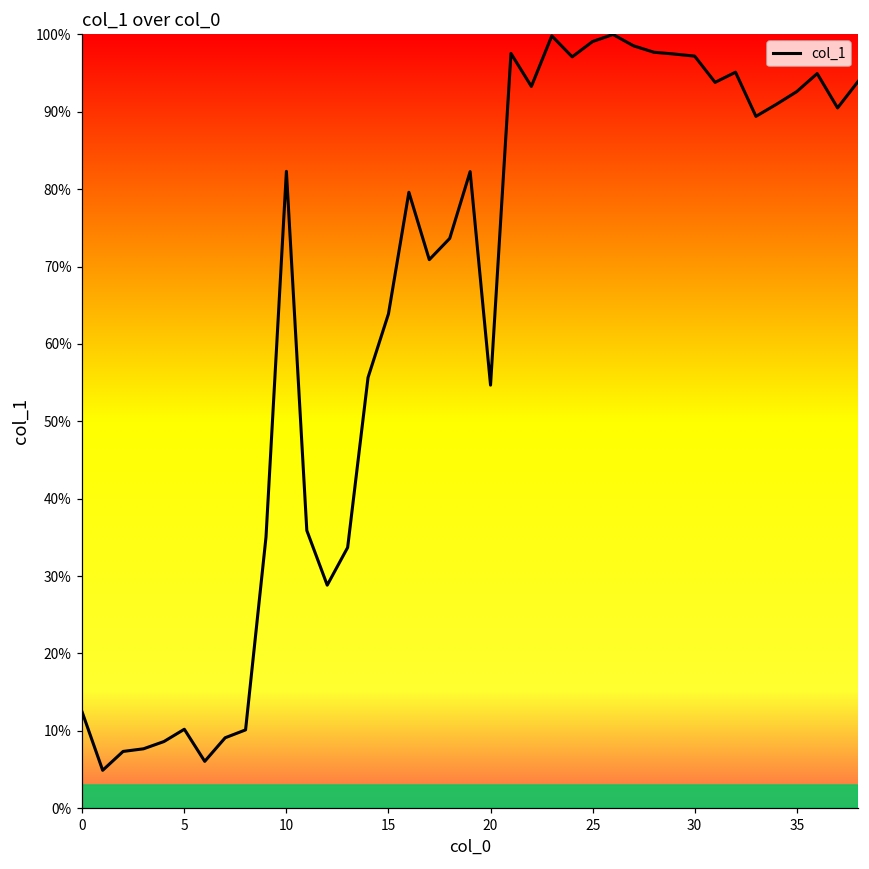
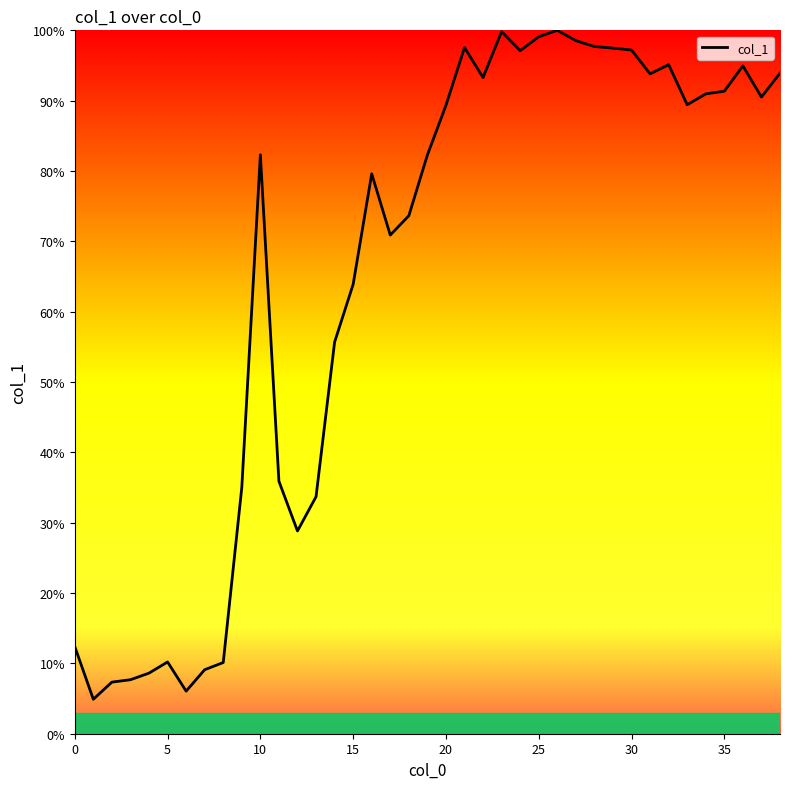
  {
    "0": "12%",
    "5": "10%",
    "10": "82%",
    "15": "64%",
-   "20": "55%",
+   "20": "89%",
    "25": "99%",
    "30": "97%",
-   "35": "93%"
+   "35": "91%"
  }
